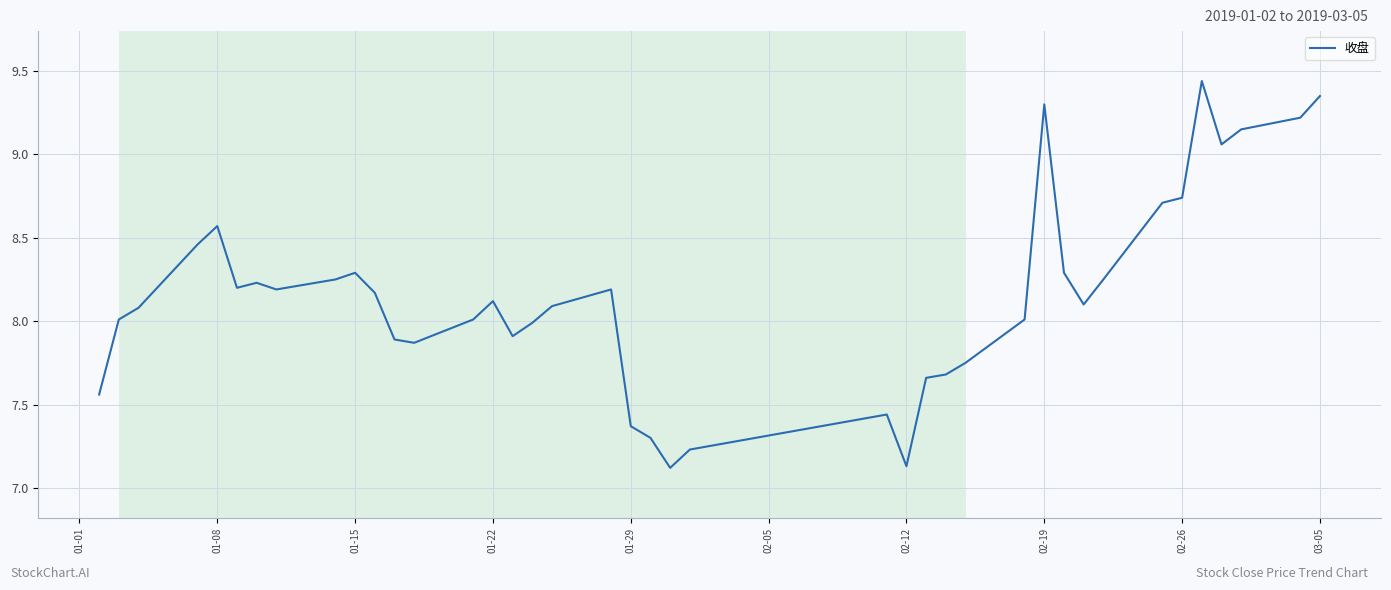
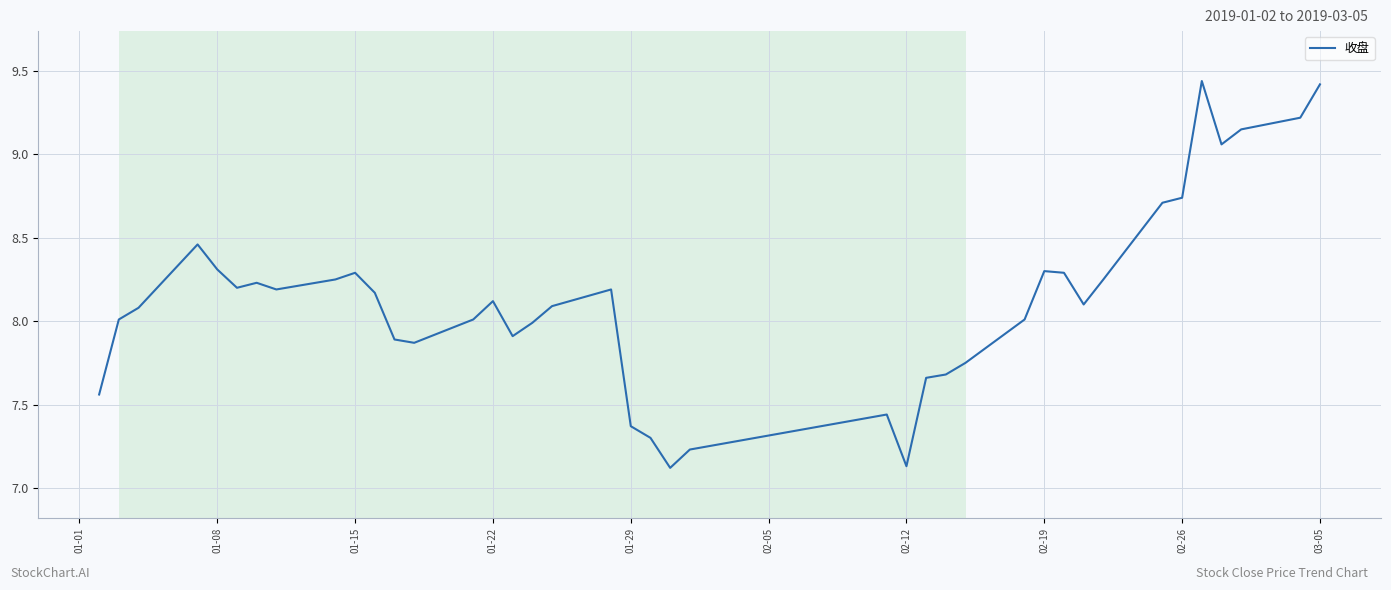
  {
-   "01-08": 8.57,
+   "01-08": 8.31,
    "01-15": 8.29,
    "01-22": 8.12,
    "01-29": 7.37,
    "02-12": 7.13,
-   "02-19": 9.3,
+   "02-19": 8.3,
    "02-26": 8.74,
-   "03-05": 9.35
+   "03-05": 9.42
  }
